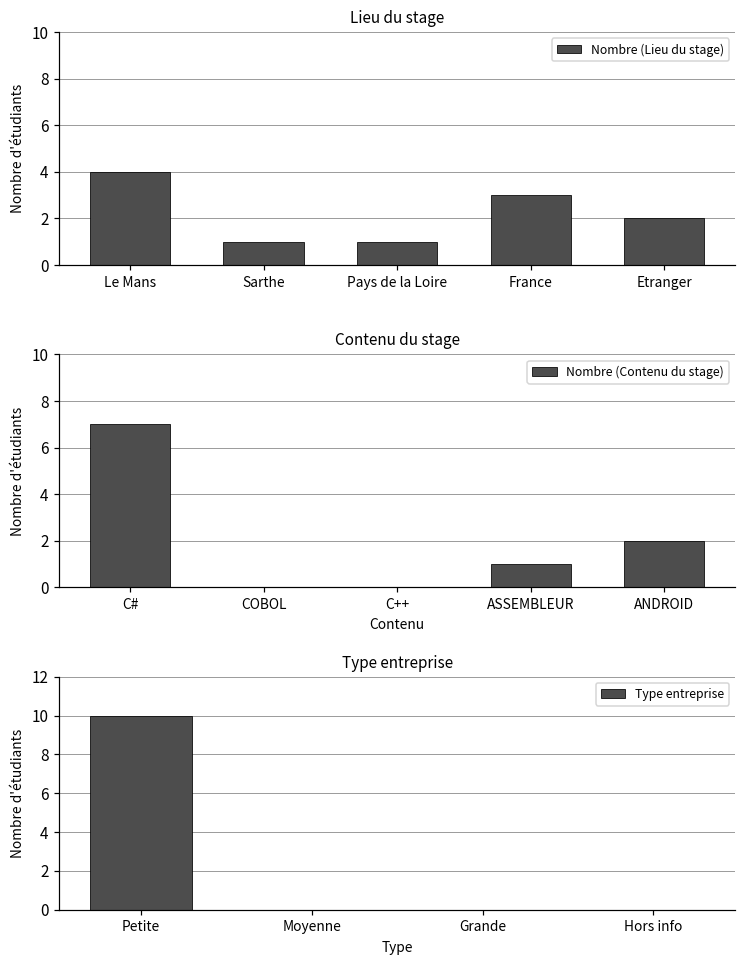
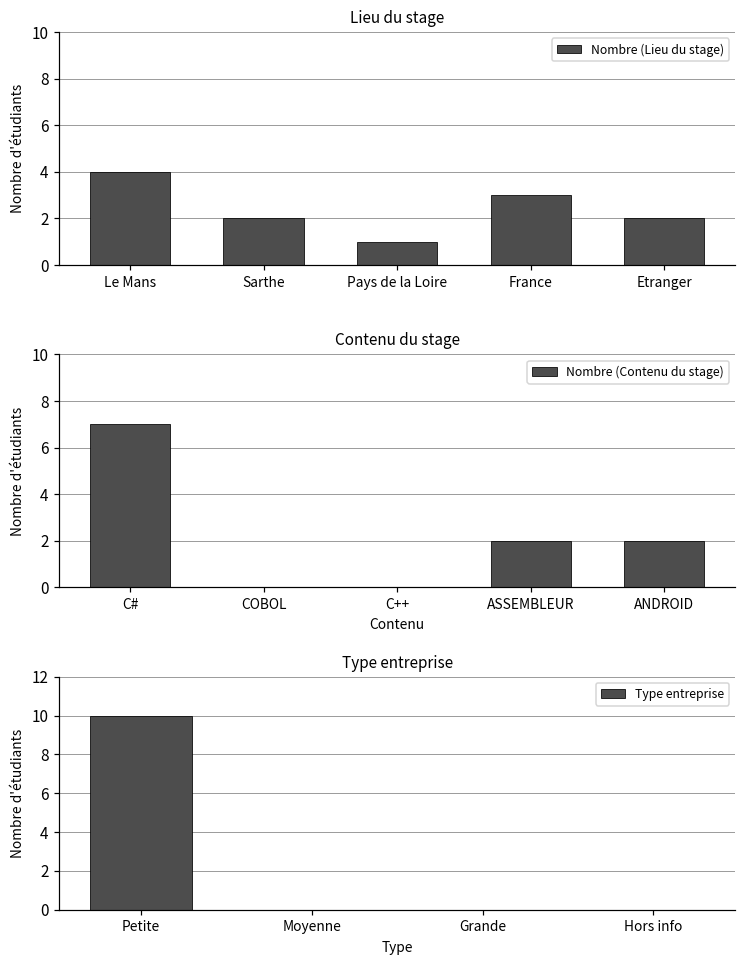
  {
    "Lieu du stage": {
      "Le Mans": 4,
-     "Sarthe": 1,
+     "Sarthe": 2,
      "Pays de la Loire": 1,
      "France": 3,
      "Etranger": 2
    },
    "Contenu du stage": {
      "C#": 7,
      "COBOL": 0,
      "C++": 0,
-     "ASSEMBLEUR": 1,
+     "ASSEMBLEUR": 2,
      "ANDROID": 2
    },
    "Type entreprise": {
      "Petite": 10.0,
      "Moyenne": 0.0,
      "Grande": 0.0,
      "Hors info": 0.0
    }
  }
